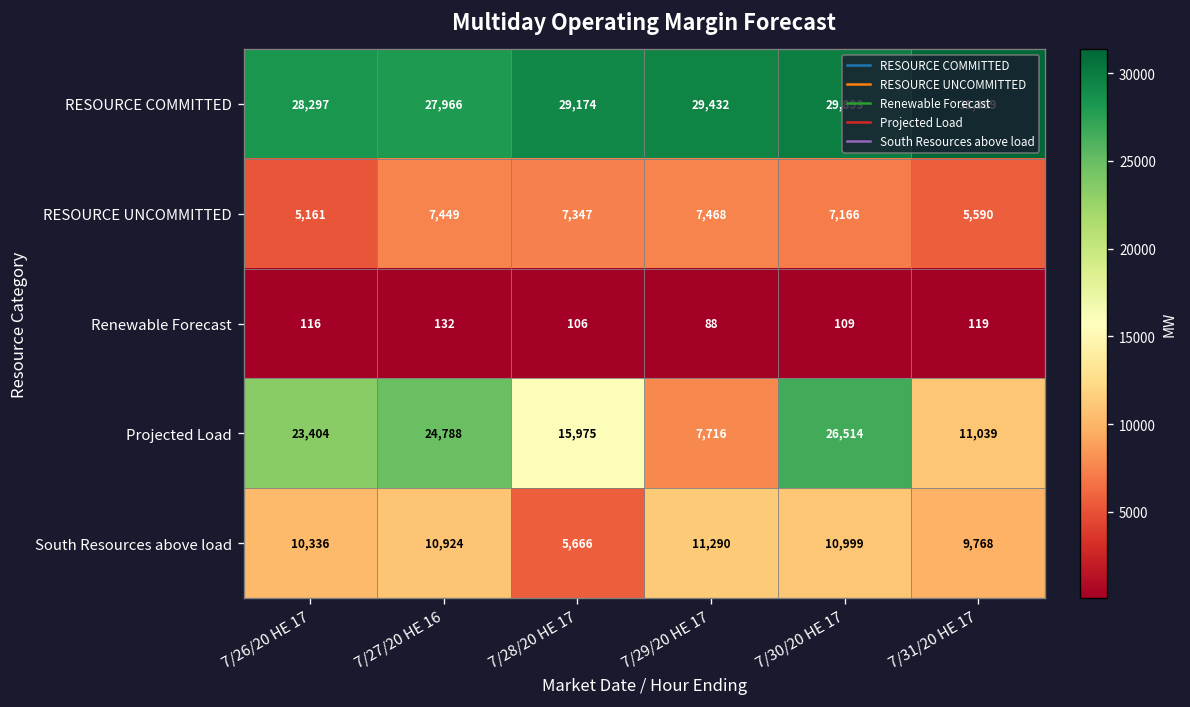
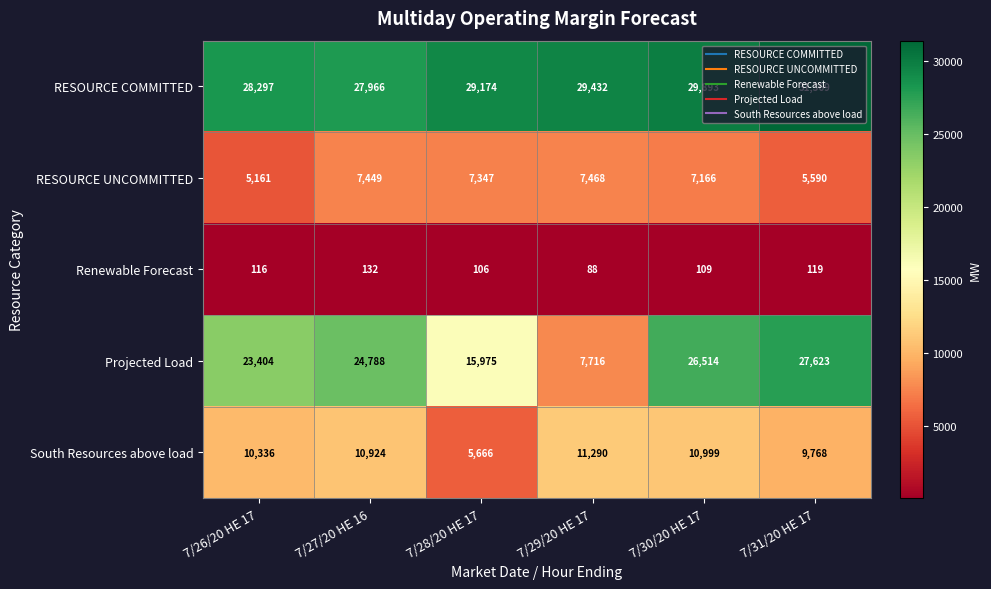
  {
    "RESOURCE COMMITTED": {
      "7/26/20 HE 17": "28,297",
      "7/27/20 HE 16": "27,966",
      "7/28/20 HE 17": "29,174",
      "7/29/20 HE 17": "29,432"
    },
    "RESOURCE UNCOMMITTED": {
      "7/26/20 HE 17": "5,161",
      "7/27/20 HE 16": "7,449",
      "7/28/20 HE 17": "7,347",
      "7/29/20 HE 17": "7,468",
      "7/30/20 HE 17": "7,166",
      "7/31/20 HE 17": "5,590"
    },
    "Renewable Forecast": {
      "7/26/20 HE 17": "116",
      "7/27/20 HE 16": "132",
      "7/28/20 HE 17": "106",
      "7/29/20 HE 17": "88",
      "7/30/20 HE 17": "109",
      "7/31/20 HE 17": "119"
    },
    "Projected Load": {
      "7/26/20 HE 17": "23,404",
      "7/27/20 HE 16": "24,788",
      "7/28/20 HE 17": "15,975",
      "7/29/20 HE 17": "7,716",
      "7/30/20 HE 17": "26,514",
-     "7/31/20 HE 17": "11,039"
+     "7/31/20 HE 17": "27,623"
    },
    "South Resources above load": {
      "7/26/20 HE 17": "10,336",
      "7/27/20 HE 16": "10,924",
      "7/28/20 HE 17": "5,666",
      "7/29/20 HE 17": "11,290",
      "7/30/20 HE 17": "10,999",
      "7/31/20 HE 17": "9,768"
    }
  }
